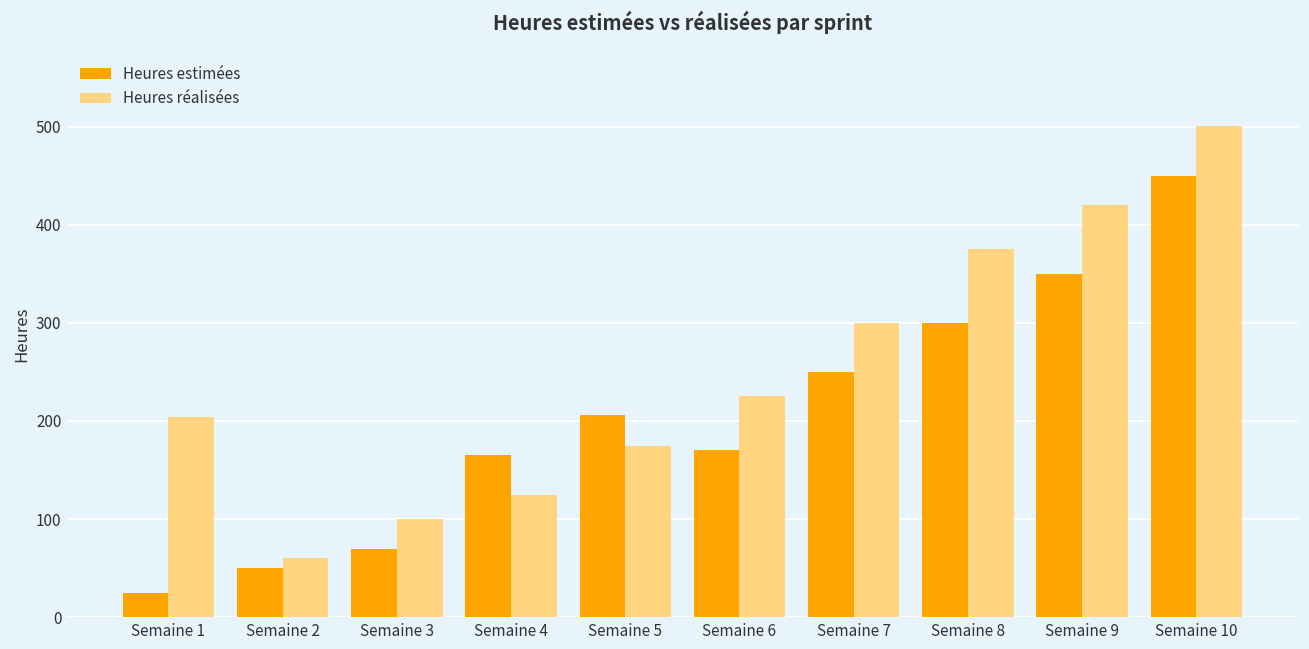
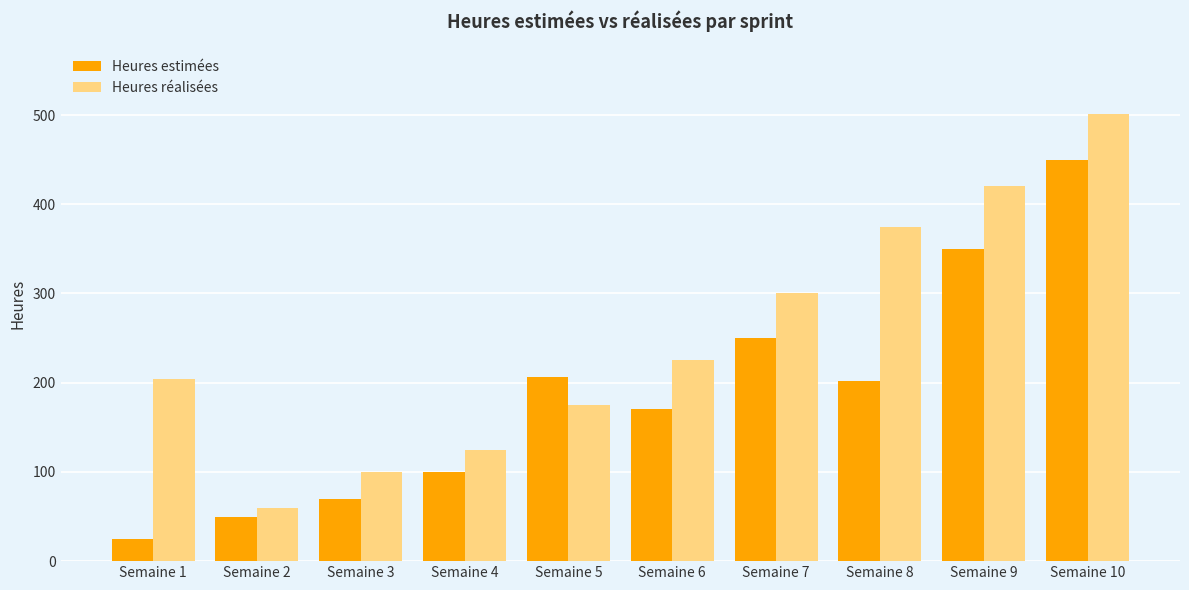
  {
    "Heures estimées": {
      "Semaine 1": 30,
      "Semaine 2": 50,
      "Semaine 3": 70,
-     "Semaine 4": 170,
+     "Semaine 4": 100,
      "Semaine 5": 210,
      "Semaine 6": 170,
      "Semaine 7": 250,
-     "Semaine 8": 300,
+     "Semaine 8": 200,
      "Semaine 9": 350,
      "Semaine 10": 450
    },
    "Heures réalisées": {
      "Semaine 1": 200,
      "Semaine 2": 60,
      "Semaine 3": 100,
      "Semaine 4": 130,
      "Semaine 5": 180,
      "Semaine 6": 230,
      "Semaine 7": 300,
      "Semaine 8": 380,
      "Semaine 9": 420,
      "Semaine 10": 500
    }
  }
